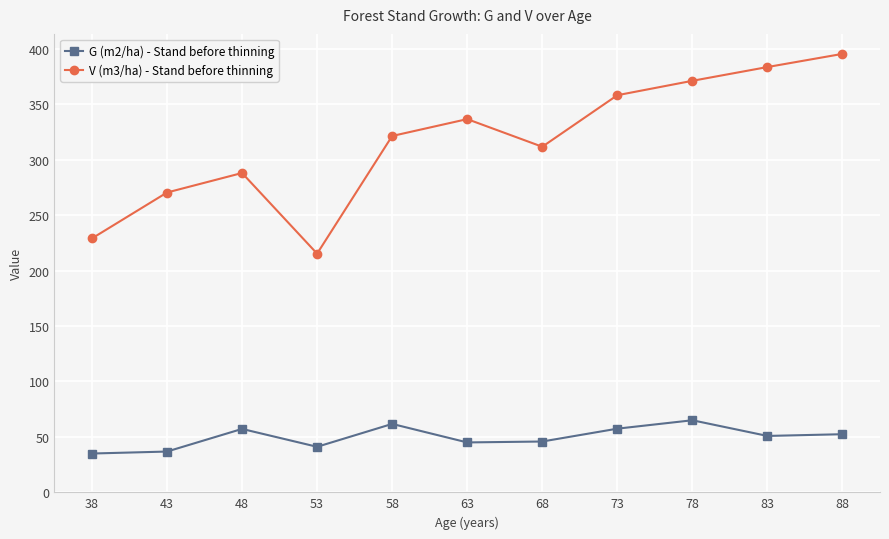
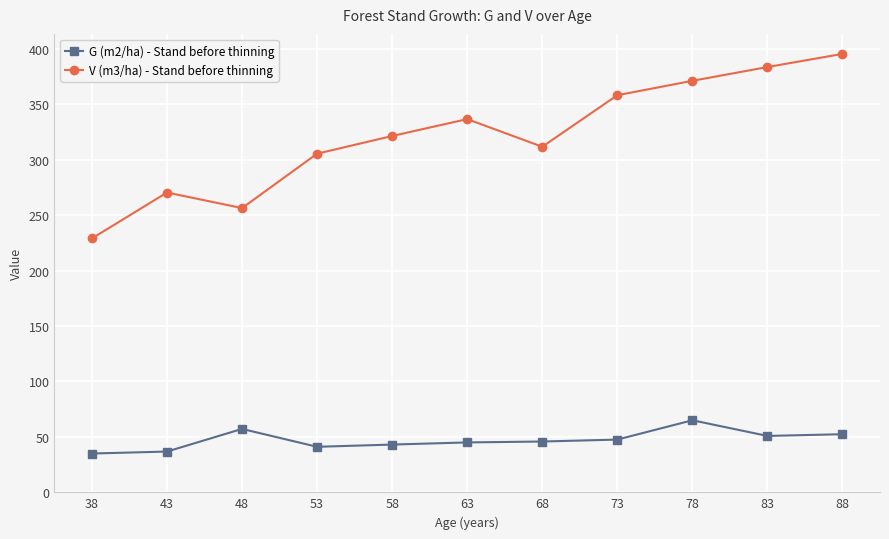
  {
    "G (m2/ha) - Stand before thinning": {
      "38": 35,
      "43": 37,
      "48": 57,
      "53": 41,
-     "58": 62,
+     "58": 43,
      "63": 45,
      "68": 46,
-     "73": 57,
+     "73": 48,
      "78": 65,
      "83": 51,
      "88": 52
    },
    "V (m3/ha) - Stand before thinning": {
      "38": 229,
      "43": 270,
-     "48": 288,
-     "53": 215,
+     "48": 256,
+     "53": 305,
      "58": 321,
      "63": 337,
      "68": 312,
      "73": 358,
      "78": 371,
      "83": 383,
      "88": 395
    }
  }
